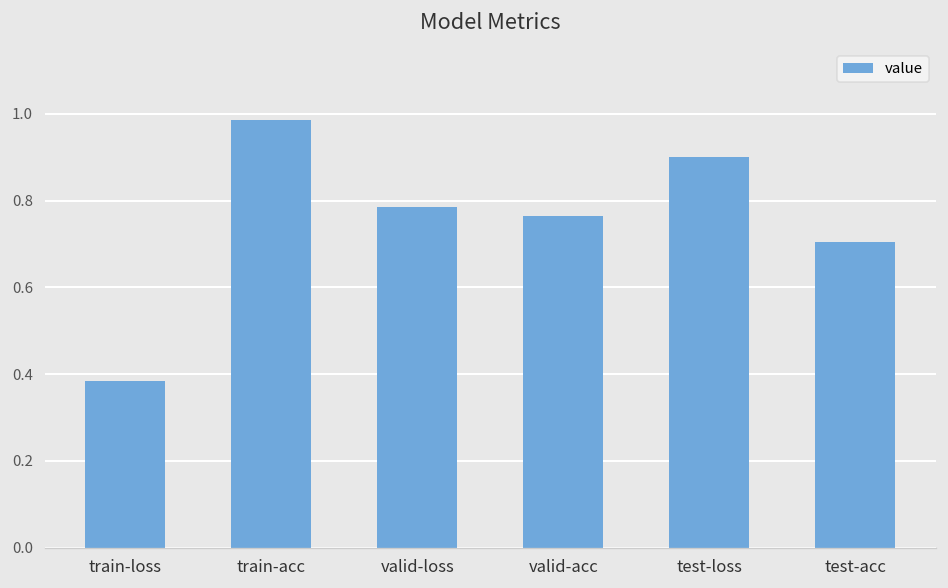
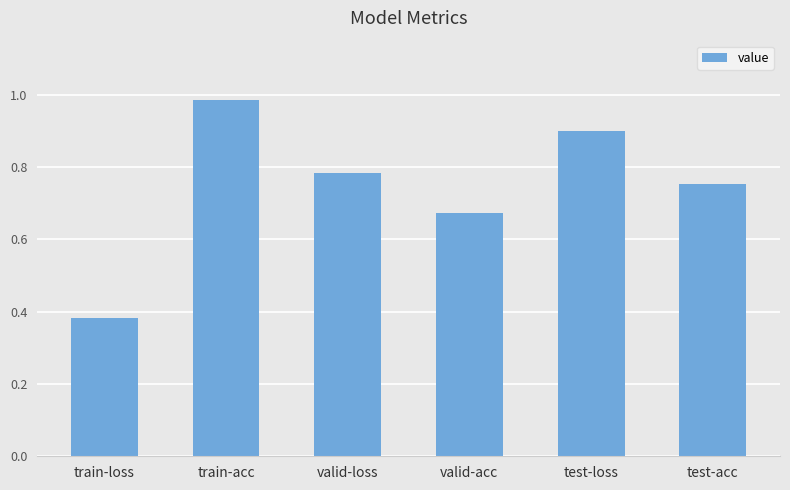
  {
    "train-loss": 0.38,
    "train-acc": 0.99,
    "valid-loss": 0.78,
-   "valid-acc": 0.76,
+   "valid-acc": 0.67,
    "test-loss": 0.90,
-   "test-acc": 0.71
+   "test-acc": 0.75
  }
